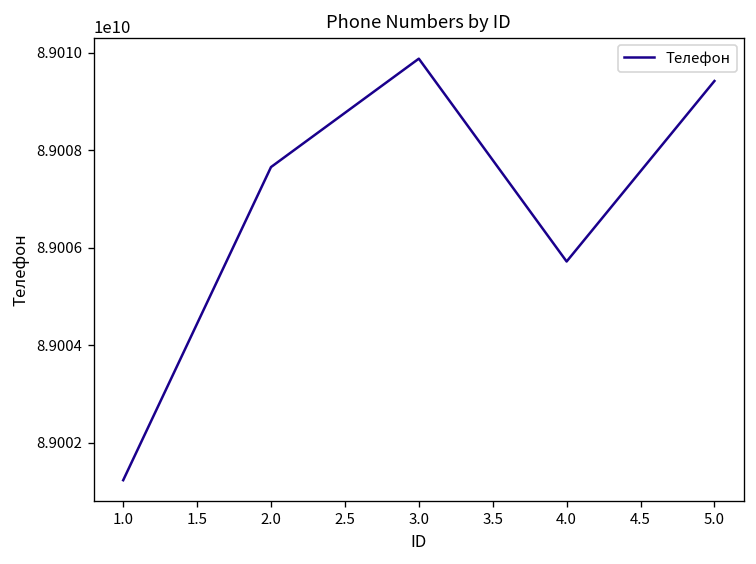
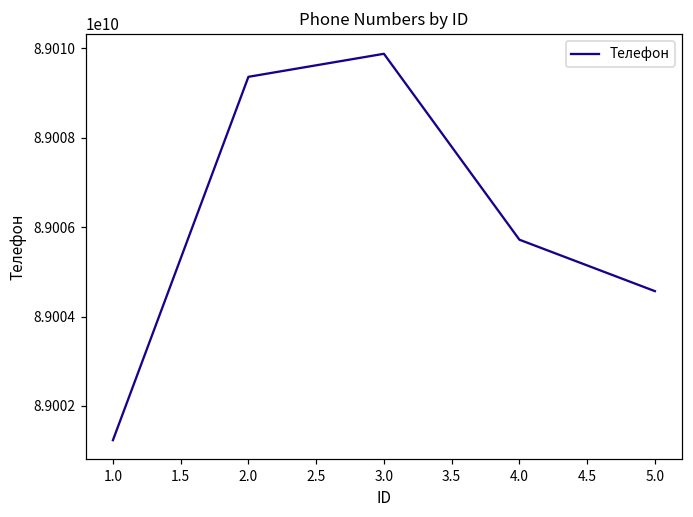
  {
    "1.0": 89001200000,
-   "2.0": 89007700000,
+   "2.0": 89009400000,
    "3.0": 89009900000,
    "4.0": 89005700000,
-   "5.0": 89009400000
+   "5.0": 89004600000
  }
